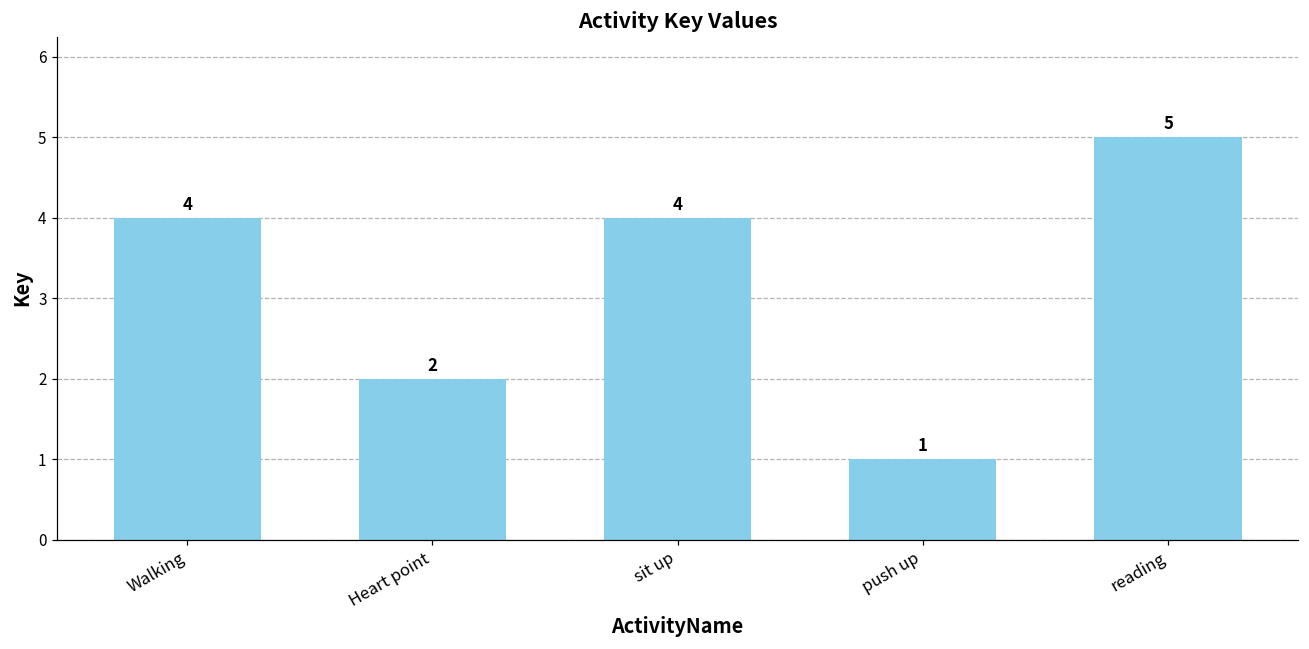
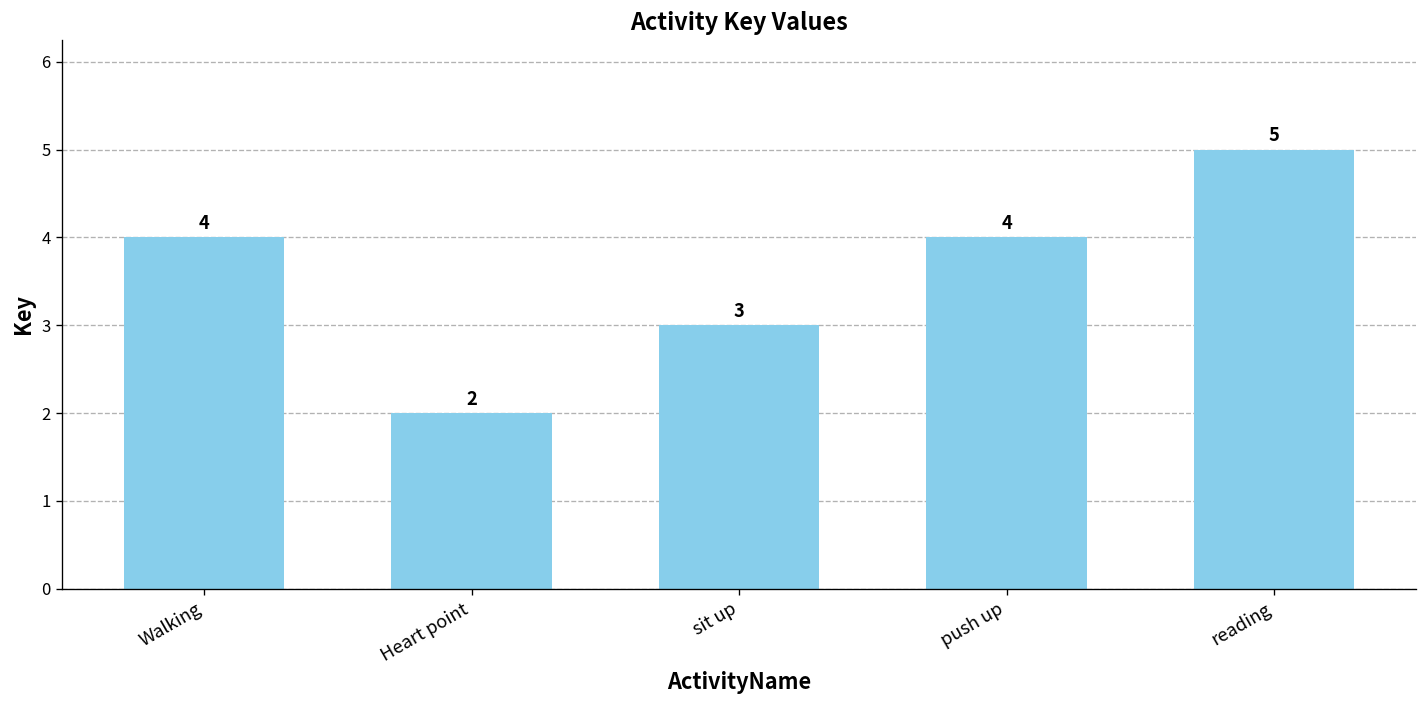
  {
    "Walking": 4,
    "Heart point": 2,
-   "sit up": 4,
-   "push up": 1,
+   "sit up": 3,
+   "push up": 4,
    "reading": 5
  }
